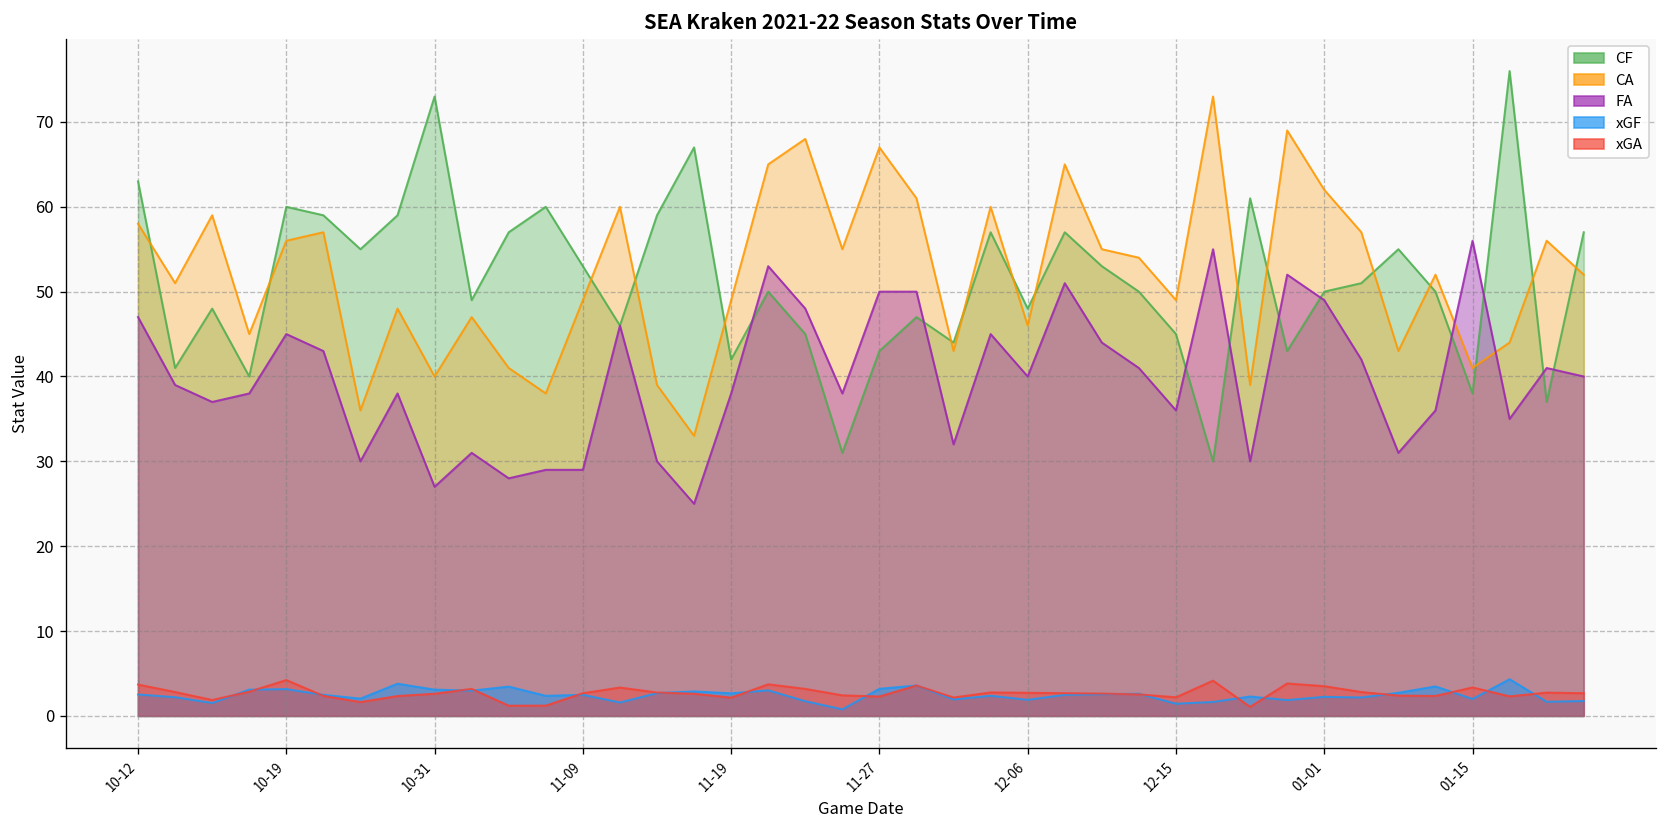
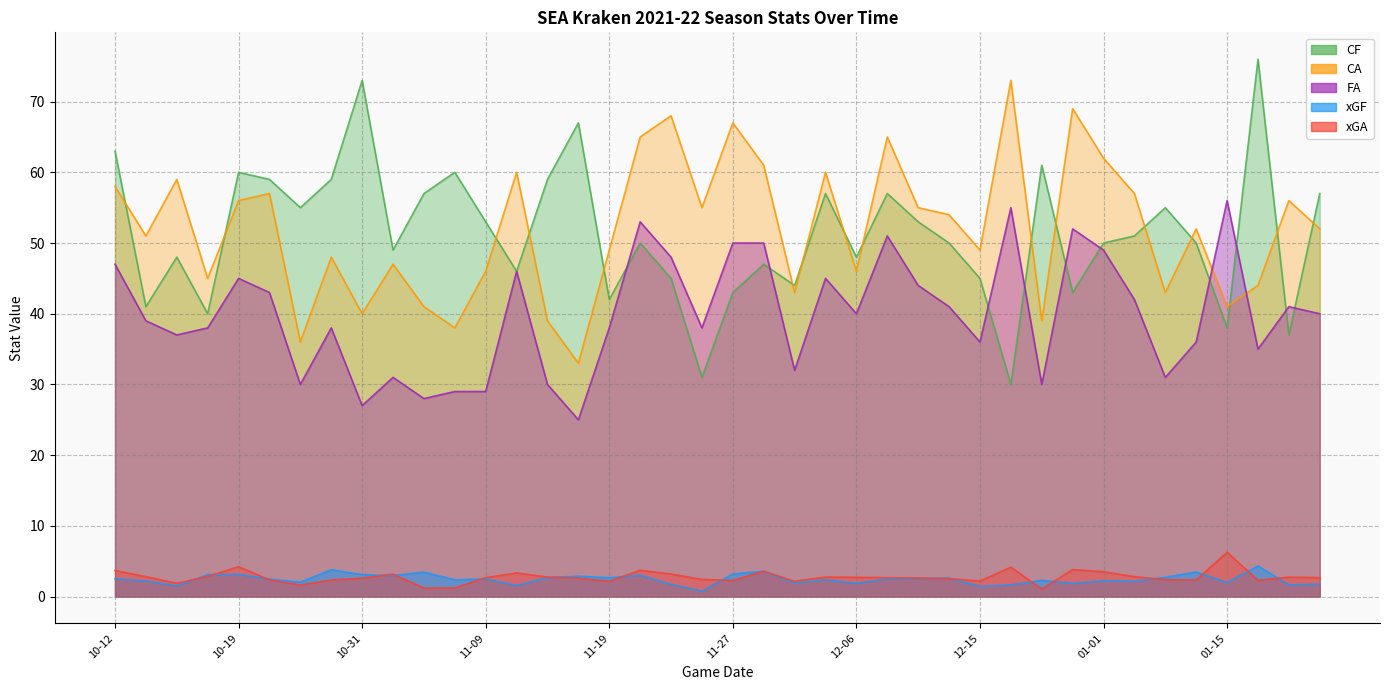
  {
    "CF": {
      "10-12": 63,
      "10-19": 60,
      "10-31": 73,
      "11-09": 53,
      "11-19": 42,
      "11-27": 43,
      "12-06": 48,
      "12-15": 45,
      "01-01": 50,
      "01-15": 38
    },
    "CA": {
      "10-12": 58,
      "10-19": 56,
      "10-31": 40,
-     "11-09": 49,
+     "11-09": 46,
      "11-19": 49,
      "11-27": 67,
      "12-06": 46,
      "12-15": 49,
      "01-01": 62,
      "01-15": 41
    },
    "FA": {
      "10-12": 47,
      "10-19": 45,
      "10-31": 27,
      "11-09": 29,
      "11-19": 38,
      "11-27": 50,
      "12-06": 40,
      "12-15": 36,
      "01-01": 49,
      "01-15": 56
    },
    "xGF": {
      "10-12": 3,
      "10-19": 3,
      "10-31": 3,
      "11-19": 3,
      "11-27": 3,
      "12-06": 2,
      "12-15": 1,
      "01-01": 2,
      "01-15": 2
    },
    "xGA": {
      "10-12": 4,
      "10-19": 4,
      "10-31": 3,
      "11-19": 2,
      "11-27": 2,
      "12-06": 3,
      "12-15": 2,
      "01-01": 4,
-     "01-15": 3
+     "01-15": 6
    }
  }
